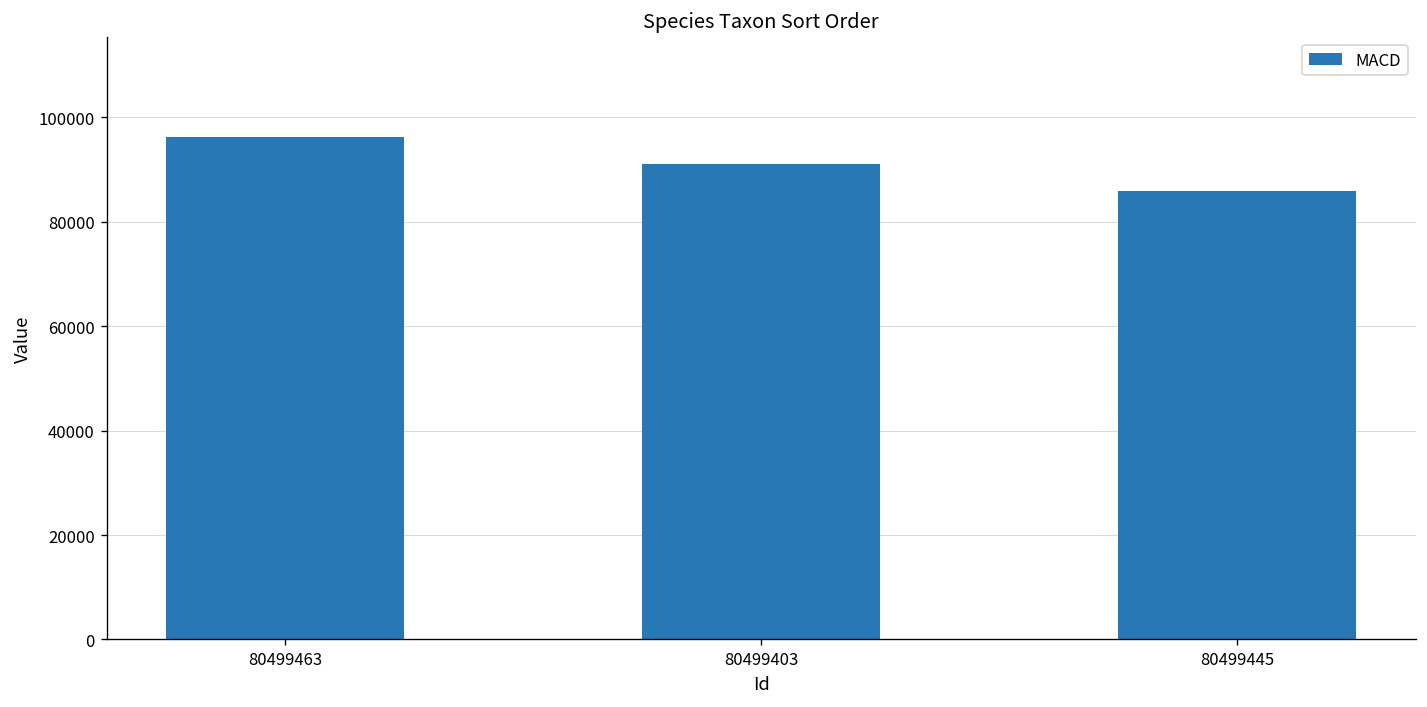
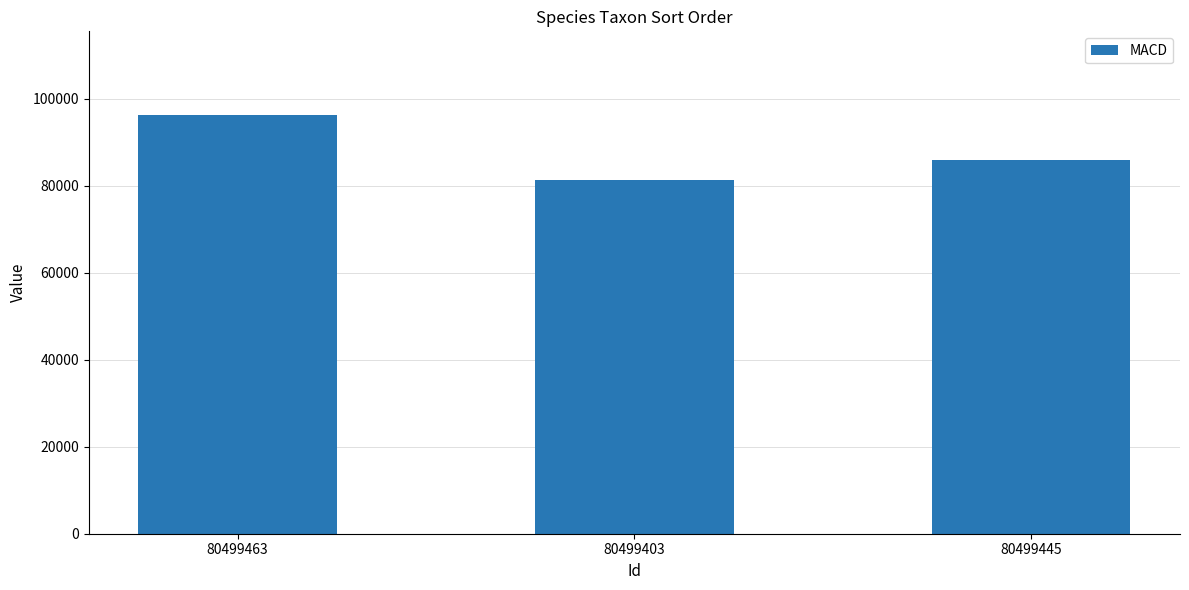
  {
    "80499463": 96000,
-   "80499403": 91000,
+   "80499403": 81000,
    "80499445": 86000
  }
